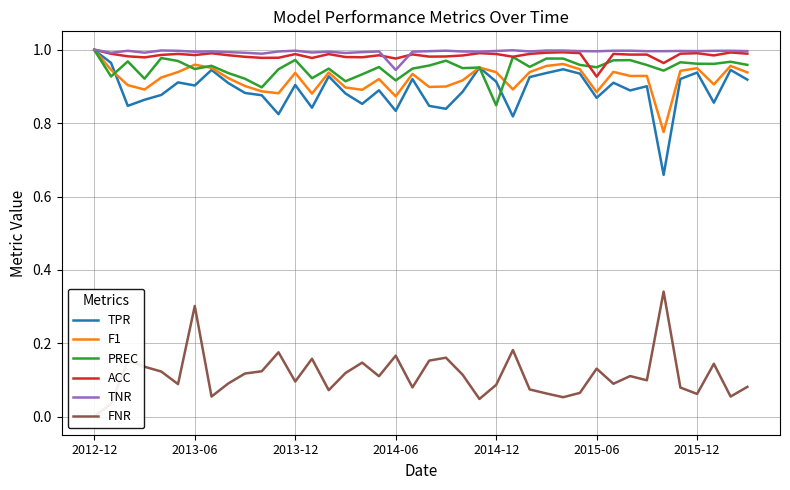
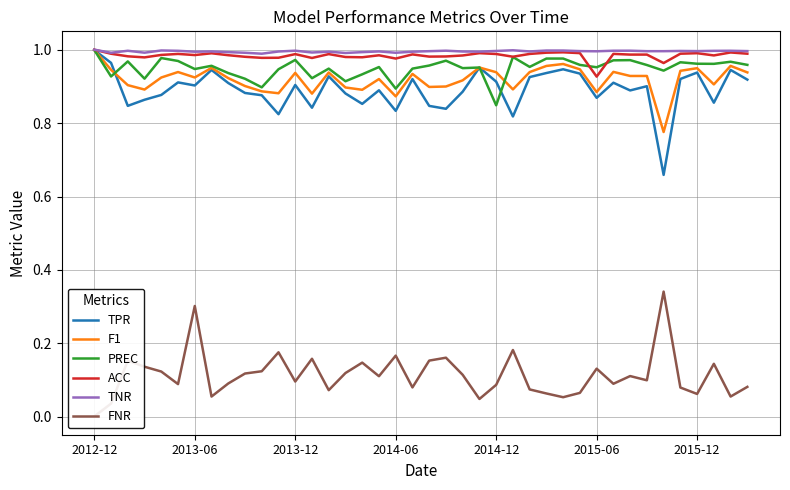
  {
    "TPR": {
      "2013-06": 0.90,
      "2013-12": 0.90,
      "2014-06": 0.83,
      "2014-12": 0.91,
      "2015-06": 0.87,
      "2015-12": 0.94
    },
    "F1": {
-     "2013-06": 0.96,
+     "2013-06": 0.92,
      "2013-12": 0.94,
      "2014-06": 0.87,
      "2014-12": 0.94,
      "2015-06": 0.88,
      "2015-12": 0.95
    },
    "PREC": {
      "2013-06": 0.95,
      "2013-12": 0.97,
-     "2014-06": 0.92,
+     "2014-06": 0.89,
      "2014-12": 0.85,
      "2015-06": 0.95,
      "2015-12": 0.96
    },
    "ACC": {
      "2013-06": 0.99,
      "2013-12": 0.99,
      "2014-06": 0.98,
      "2014-12": 0.99,
      "2015-06": 0.93
    },
    "TNR": {
      "2013-06": 0.99,
      "2013-12": 1.00,
-     "2014-06": 0.94,
+     "2014-06": 0.99,
      "2014-12": 1.00,
      "2015-06": 1.00
    },
    "FNR": {
      "2013-06": 0.30,
      "2013-12": 0.10,
      "2014-06": 0.17,
      "2014-12": 0.09,
      "2015-06": 0.13,
      "2015-12": 0.06
    }
  }
